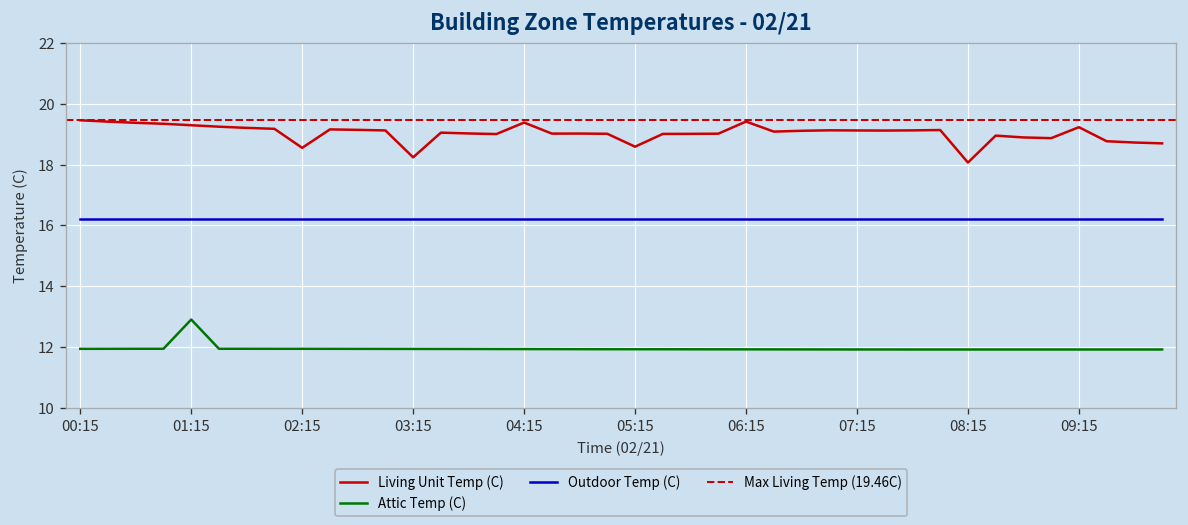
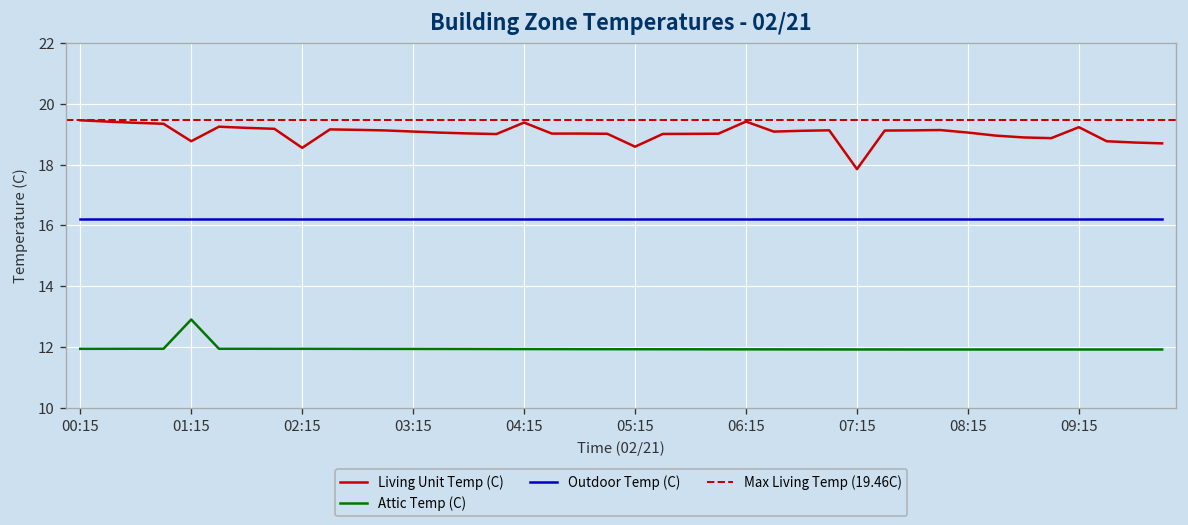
  {
    "Living Unit Temp (C)": {
      "00:15": 19.5,
-     "01:15": 19.3,
+     "01:15": 18.8,
      "02:15": 18.6,
-     "03:15": 18.2,
+     "03:15": 19.1,
      "04:15": 19.4,
      "05:15": 18.6,
      "06:15": 19.4,
-     "07:15": 19.1,
-     "08:15": 18.1,
+     "07:15": 17.9,
+     "08:15": 19.1,
      "09:15": 19.2
    },
    "Attic Temp (C)": {
      "00:15": 11.9,
      "01:15": 12.9,
      "02:15": 11.9,
      "03:15": 11.9,
      "04:15": 11.9,
      "05:15": 11.9,
      "06:15": 11.9,
      "07:15": 11.9,
      "08:15": 11.9,
      "09:15": 11.9
    },
    "Outdoor Temp (C)": {
      "00:15": 16.2,
      "01:15": 16.2,
      "02:15": 16.2,
      "03:15": 16.2,
      "04:15": 16.2,
      "05:15": 16.2,
      "06:15": 16.2,
      "07:15": 16.2,
      "08:15": 16.2,
      "09:15": 16.2
    }
  }
